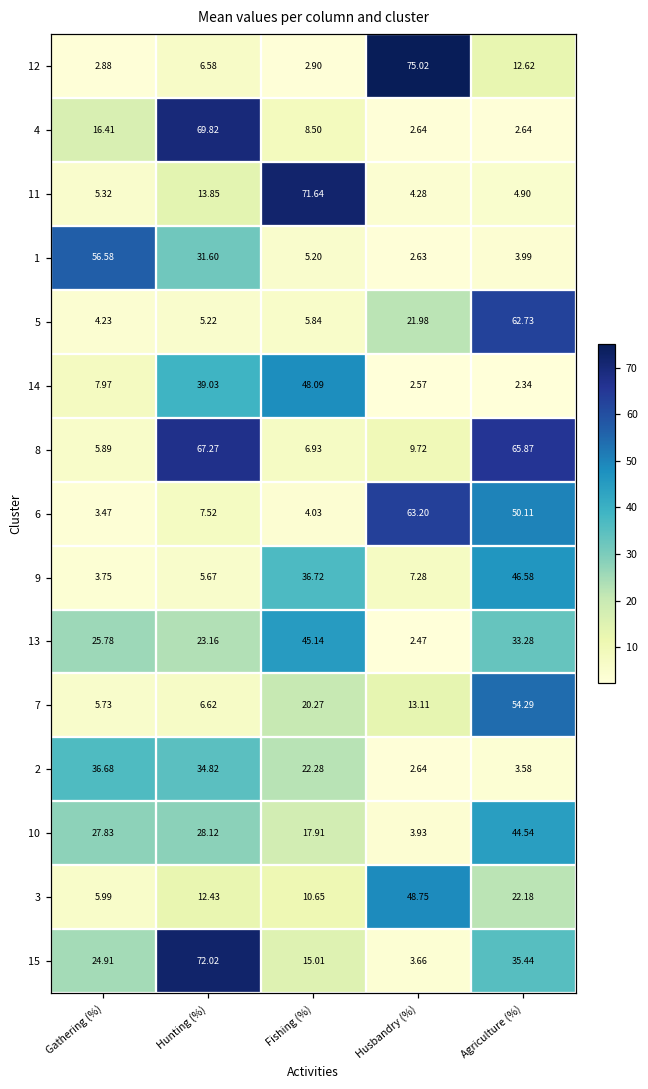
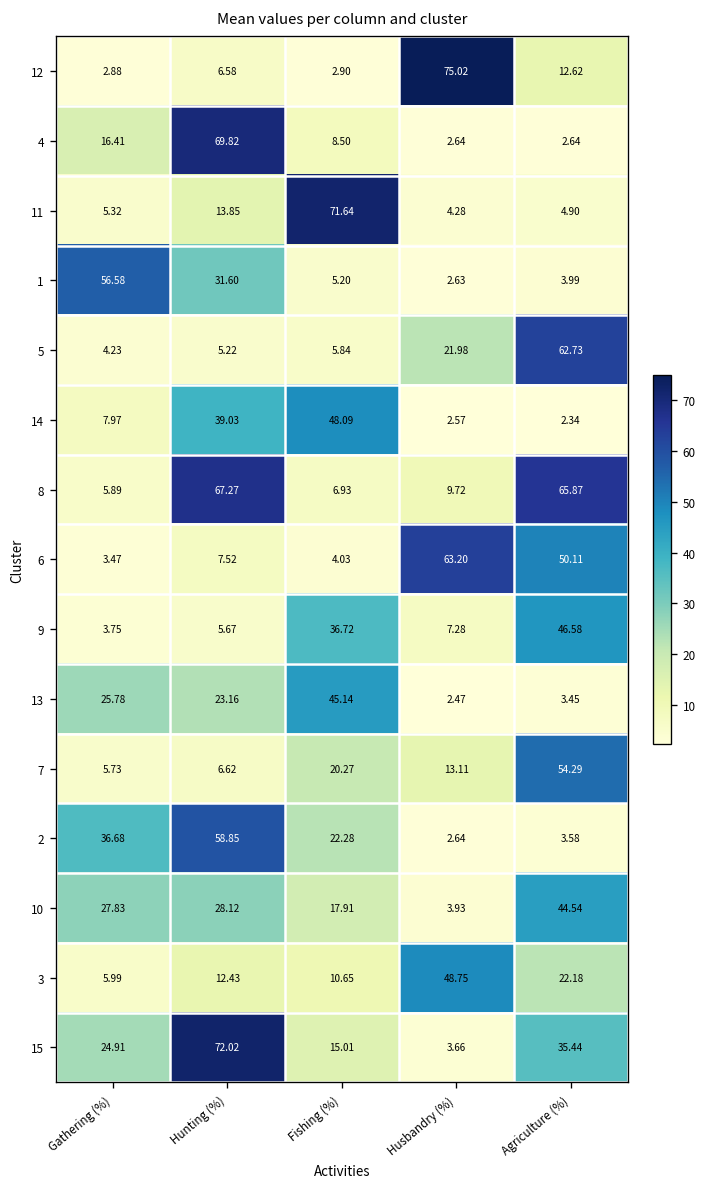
  {
    "12": {
      "Gathering (%)": 2.88,
      "Hunting (%)": 6.58,
      "Fishing (%)": 2.90,
      "Husbandry (%)": 75.02,
      "Agriculture (%)": 12.62
    },
    "4": {
      "Gathering (%)": 16.41,
      "Hunting (%)": 69.82,
      "Fishing (%)": 8.50,
      "Husbandry (%)": 2.64,
      "Agriculture (%)": 2.64
    },
    "11": {
      "Gathering (%)": 5.32,
      "Hunting (%)": 13.85,
      "Fishing (%)": 71.64,
      "Husbandry (%)": 4.28,
      "Agriculture (%)": 4.90
    },
    "1": {
      "Gathering (%)": 56.58,
      "Hunting (%)": 31.60,
      "Fishing (%)": 5.20,
      "Husbandry (%)": 2.63,
      "Agriculture (%)": 3.99
    },
    "5": {
      "Gathering (%)": 4.23,
      "Hunting (%)": 5.22,
      "Fishing (%)": 5.84,
      "Husbandry (%)": 21.98,
      "Agriculture (%)": 62.73
    },
    "14": {
      "Gathering (%)": 7.97,
      "Hunting (%)": 39.03,
      "Fishing (%)": 48.09,
      "Husbandry (%)": 2.57,
      "Agriculture (%)": 2.34
    },
    "8": {
      "Gathering (%)": 5.89,
      "Hunting (%)": 67.27,
      "Fishing (%)": 6.93,
      "Husbandry (%)": 9.72,
      "Agriculture (%)": 65.87
    },
    "6": {
      "Gathering (%)": 3.47,
      "Hunting (%)": 7.52,
      "Fishing (%)": 4.03,
      "Husbandry (%)": 63.20,
      "Agriculture (%)": 50.11
    },
    "9": {
      "Gathering (%)": 3.75,
      "Hunting (%)": 5.67,
      "Fishing (%)": 36.72,
      "Husbandry (%)": 7.28,
      "Agriculture (%)": 46.58
    },
    "13": {
      "Gathering (%)": 25.78,
      "Hunting (%)": 23.16,
      "Fishing (%)": 45.14,
      "Husbandry (%)": 2.47,
-     "Agriculture (%)": 33.28
+     "Agriculture (%)": 3.45
    },
    "7": {
      "Gathering (%)": 5.73,
      "Hunting (%)": 6.62,
      "Fishing (%)": 20.27,
      "Husbandry (%)": 13.11,
      "Agriculture (%)": 54.29
    },
    "2": {
      "Gathering (%)": 36.68,
-     "Hunting (%)": 34.82,
+     "Hunting (%)": 58.85,
      "Fishing (%)": 22.28,
      "Husbandry (%)": 2.64,
      "Agriculture (%)": 3.58
    },
    "10": {
      "Gathering (%)": 27.83,
      "Hunting (%)": 28.12,
      "Fishing (%)": 17.91,
      "Husbandry (%)": 3.93,
      "Agriculture (%)": 44.54
    },
    "3": {
      "Gathering (%)": 5.99,
      "Hunting (%)": 12.43,
      "Fishing (%)": 10.65,
      "Husbandry (%)": 48.75,
      "Agriculture (%)": 22.18
    },
    "15": {
      "Gathering (%)": 24.91,
      "Hunting (%)": 72.02,
      "Fishing (%)": 15.01,
      "Husbandry (%)": 3.66,
      "Agriculture (%)": 35.44
    }
  }
